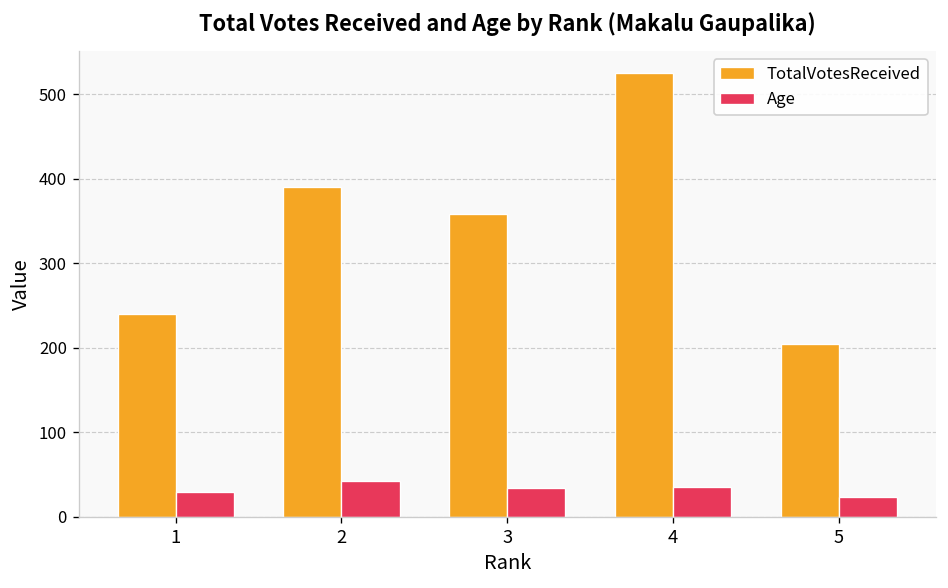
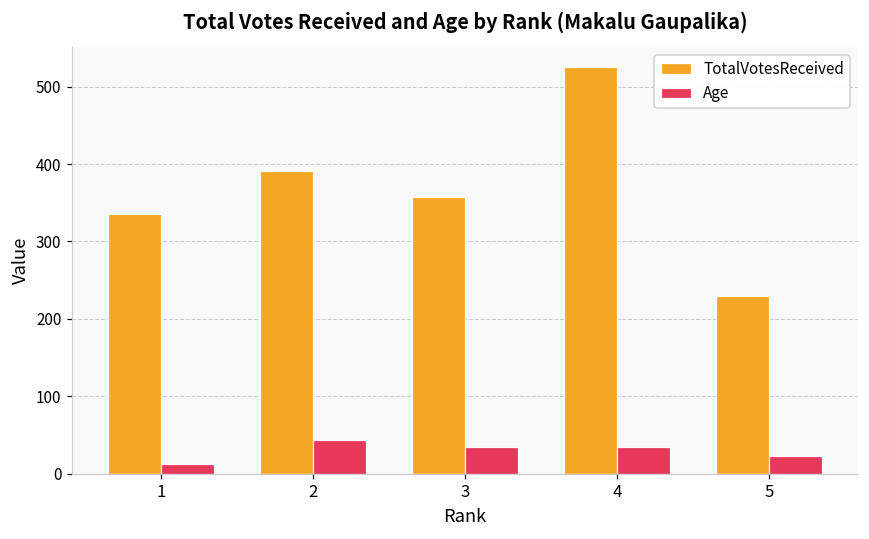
  {
    "TotalVotesReceived": {
-     "1": 240,
+     "1": 340,
      "2": 390,
      "3": 360,
      "4": 530,
-     "5": 210
+     "5": 230
    },
    "Age": {
-     "1": 30,
+     "1": 10,
      "2": 40,
      "3": 30,
      "4": 40,
      "5": 20
    }
  }
